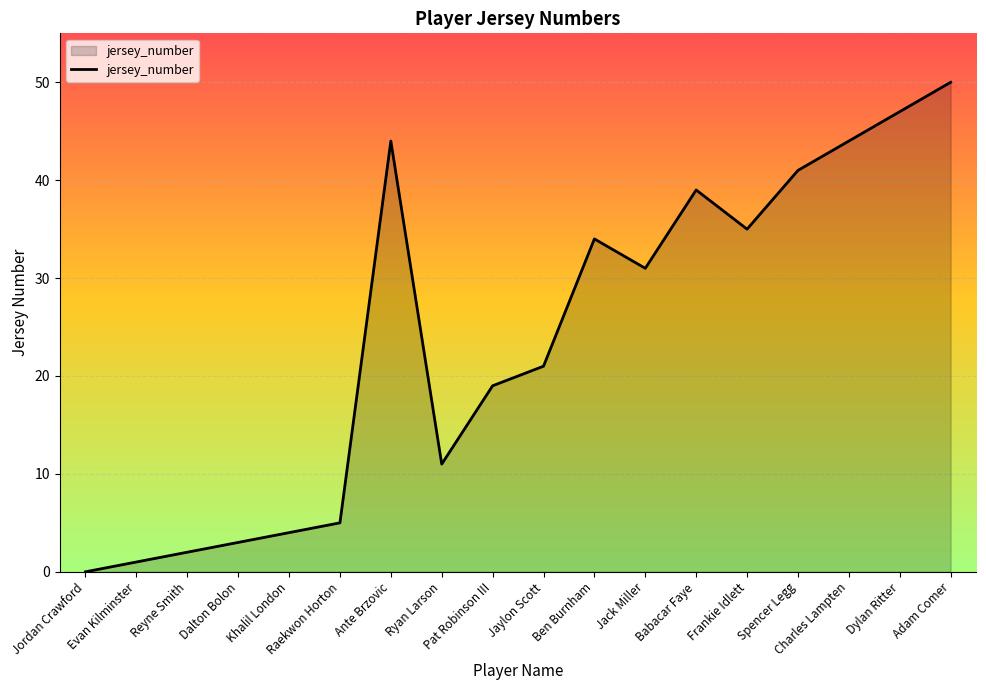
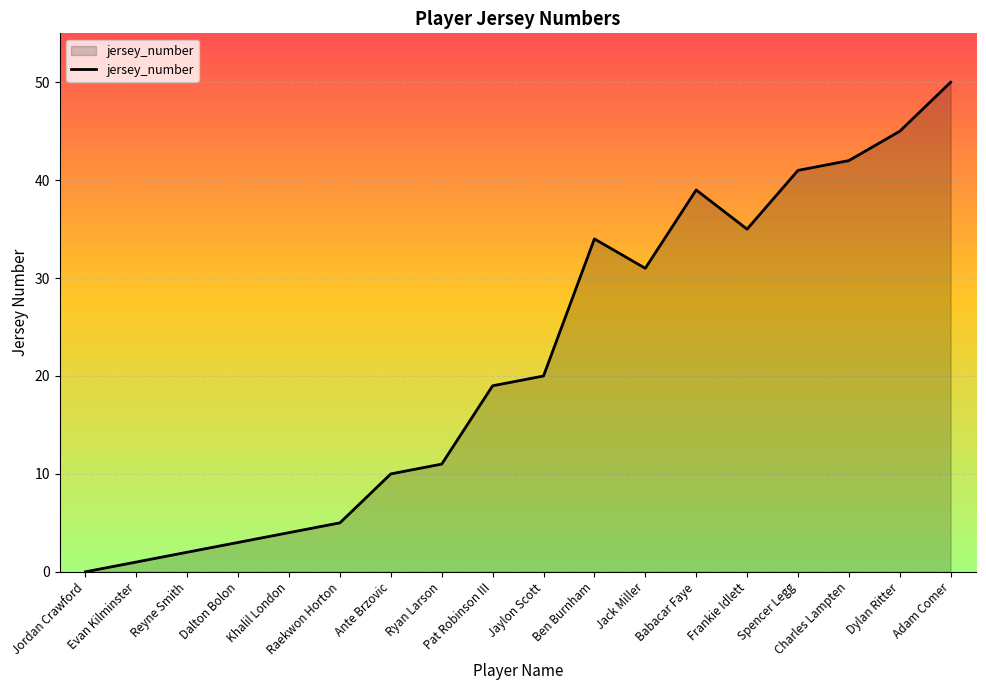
  {
    "Jordan Crawford": 0,
    "Evan Kilminster": 1,
    "Reyne Smith": 2,
    "Dalton Bolon": 3,
    "Khalil London": 4,
    "Raekwon Horton": 5,
-   "Ante Brzovic": 44,
+   "Ante Brzovic": 10,
    "Ryan Larson": 11,
    "Pat Robinson III": 19,
-   "Jaylon Scott": 21,
+   "Jaylon Scott": 20,
    "Ben Burnham": 34,
    "Jack Miller": 31,
    "Babacar Faye": 39,
    "Frankie Idlett": 35,
    "Spencer Legg": 41,
-   "Charles Lampten": 44,
-   "Dylan Ritter": 47,
+   "Charles Lampten": 42,
+   "Dylan Ritter": 45,
    "Adam Comer": 50
  }
